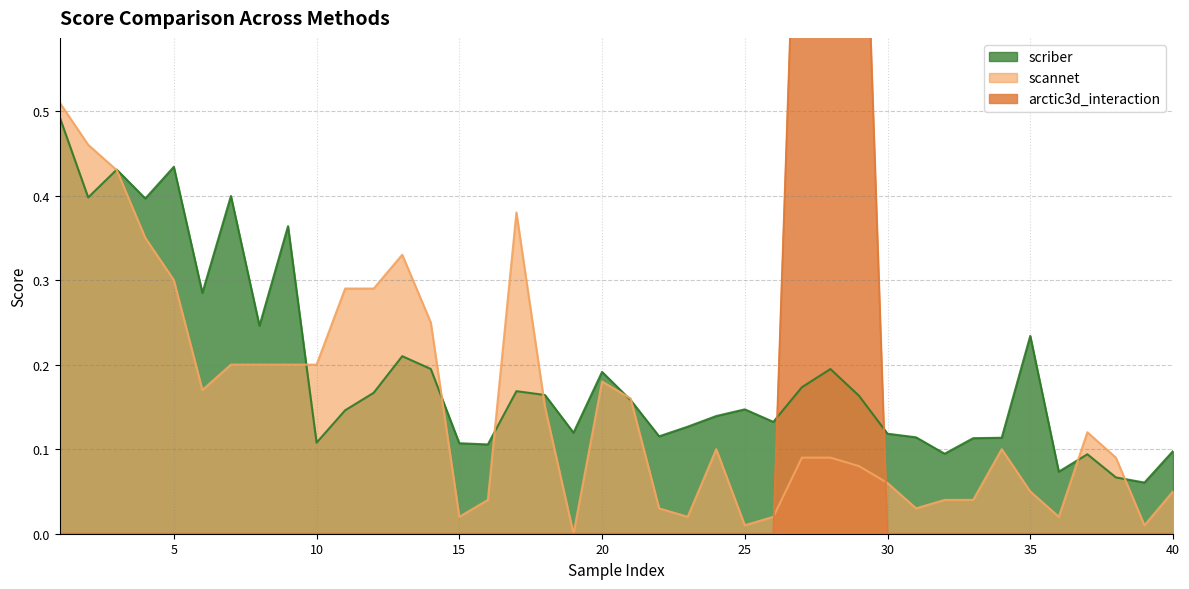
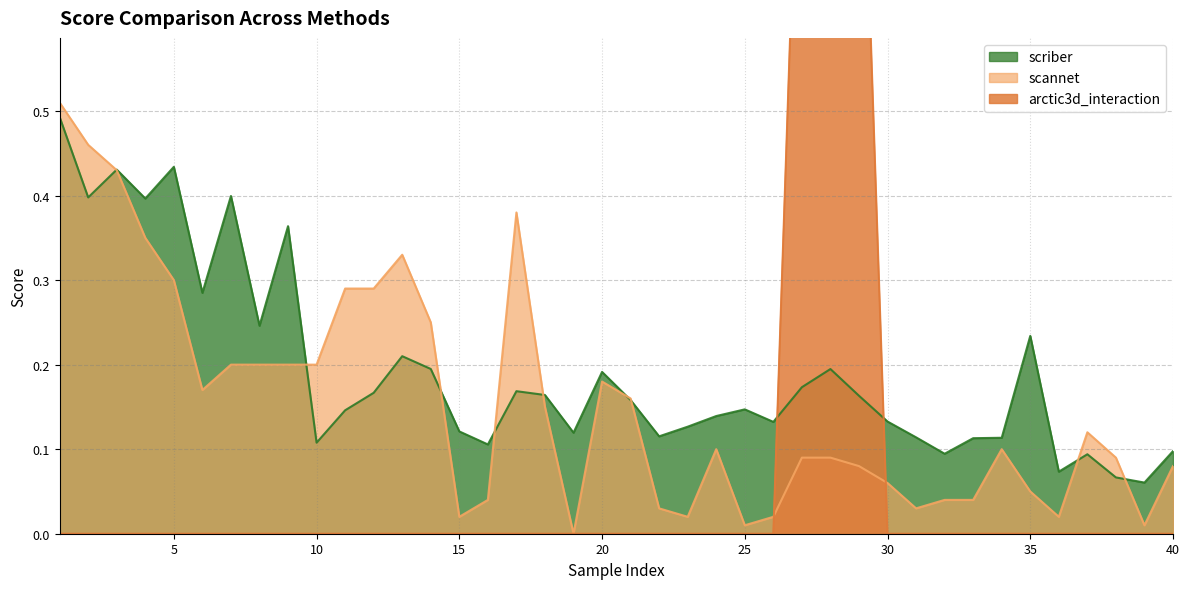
  {
    "scriber": {
      "5": 0.43,
      "10": 0.11,
-     "15": 0.11,
+     "15": 0.12,
      "20": 0.19,
      "25": 0.15,
-     "30": 0.12,
+     "30": 0.13,
      "35": 0.23,
      "40": 0.10
    },
    "scannet": {
      "5": 0.30,
      "10": 0.20,
      "15": 0.02,
      "20": 0.18,
      "25": 0.01,
      "30": 0.06,
      "35": 0.05,
-     "40": 0.05
+     "40": 0.08
    },
    "arctic3d_interaction": {
      "5": 0.00,
      "10": 0.00,
      "15": 0.00,
      "20": 0.00,
      "25": 0.00,
      "30": 0.00,
      "35": 0.00,
      "40": 0.00
    }
  }
